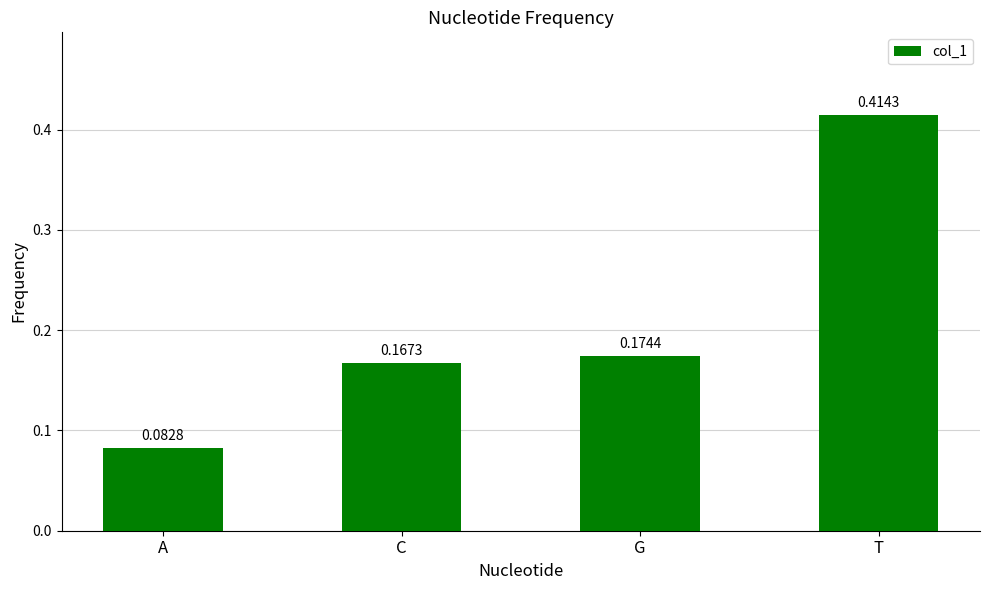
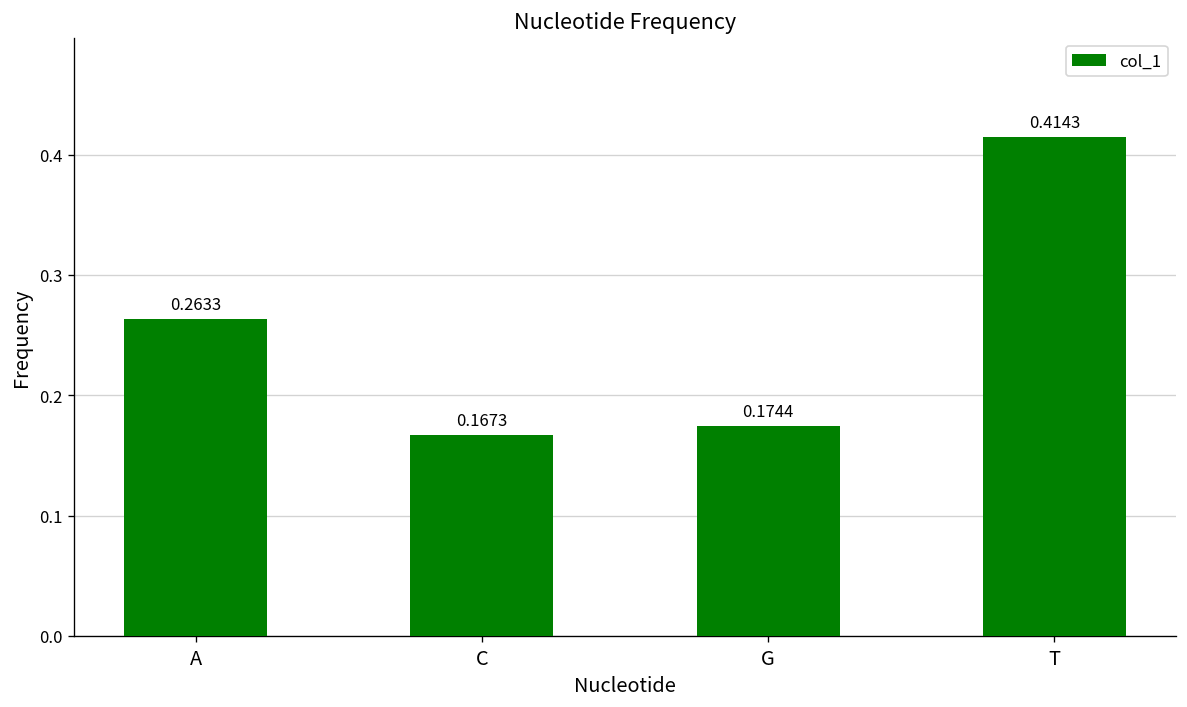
  {
-   "A": 0.0828,
+   "A": 0.2633,
    "C": 0.1673,
    "G": 0.1744,
    "T": 0.4143
  }
